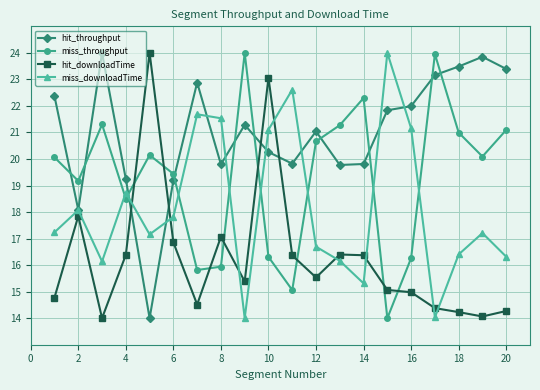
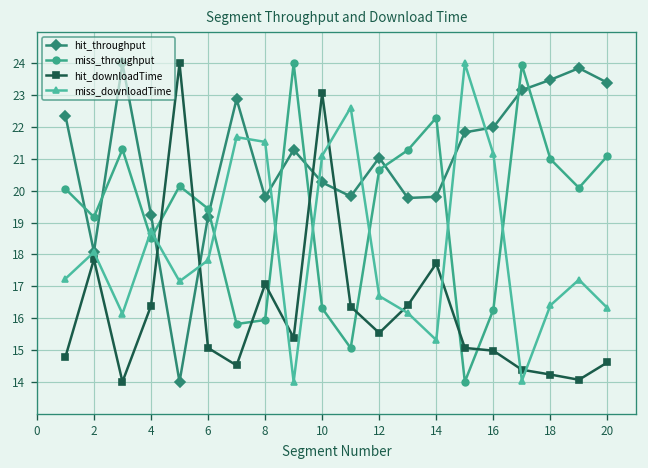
  {
    "hit_downloadTime": {
      "2": 17.8,
      "4": 16.4,
-     "6": 16.9,
+     "6": 15.1,
      "8": 17.1,
      "10": 23.1,
      "12": 15.5,
-     "14": 16.4,
+     "14": 17.7,
      "16": 15.0,
      "18": 14.2,
-     "20": 14.3
+     "20": 14.6
    }
  }
